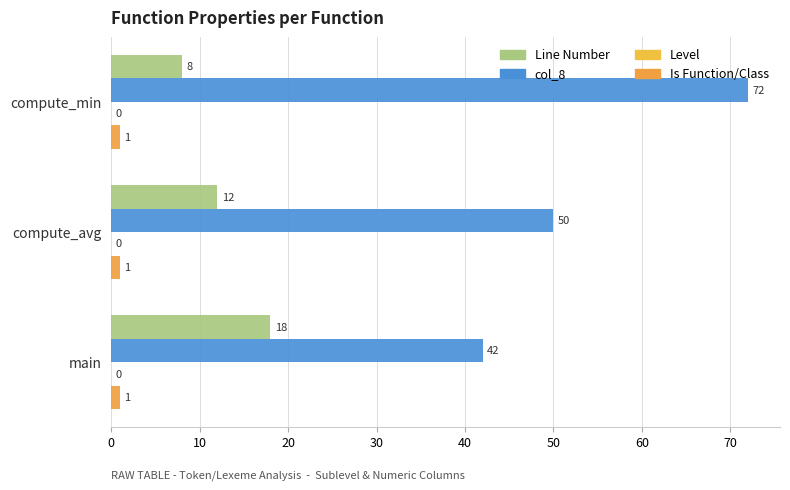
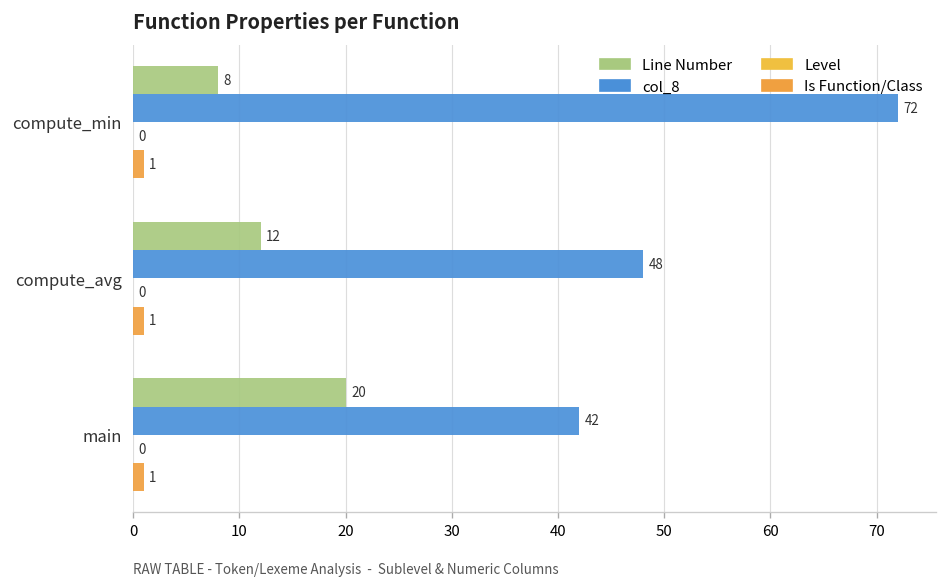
  {
    "Line Number": {
      "compute_min": 8,
      "compute_avg": 12,
-     "main": 18
+     "main": 20
    },
    "col_8": {
      "compute_min": 72,
-     "compute_avg": 50,
+     "compute_avg": 48,
      "main": 42
    }
  }
